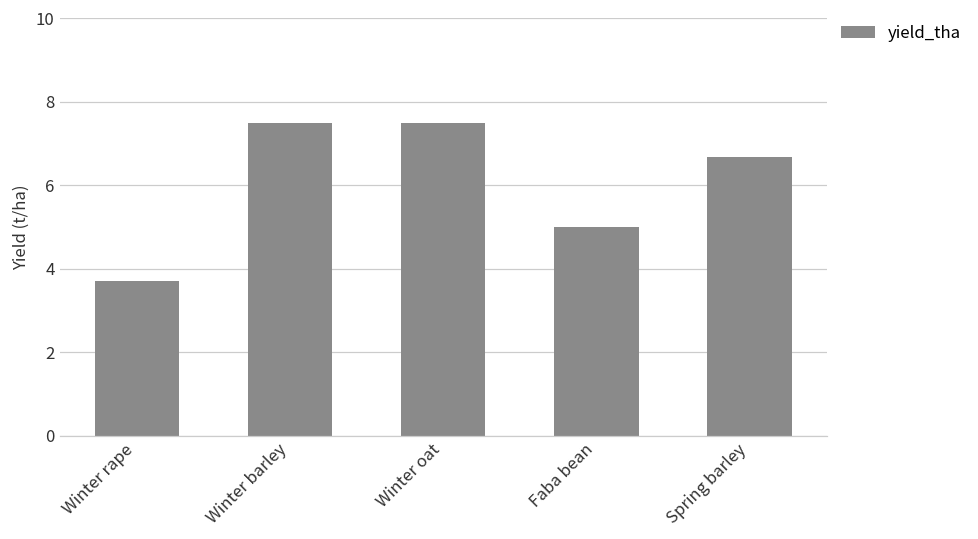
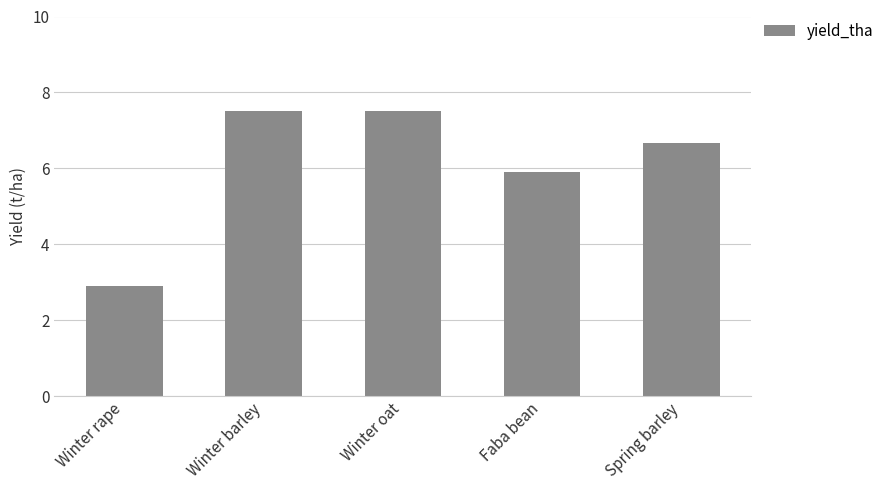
  {
-   "Winter rape": 3.7,
+   "Winter rape": 2.9,
    "Winter barley": 7.5,
    "Winter oat": 7.5,
-   "Faba bean": 5.0,
+   "Faba bean": 5.9,
    "Spring barley": 6.7
  }
